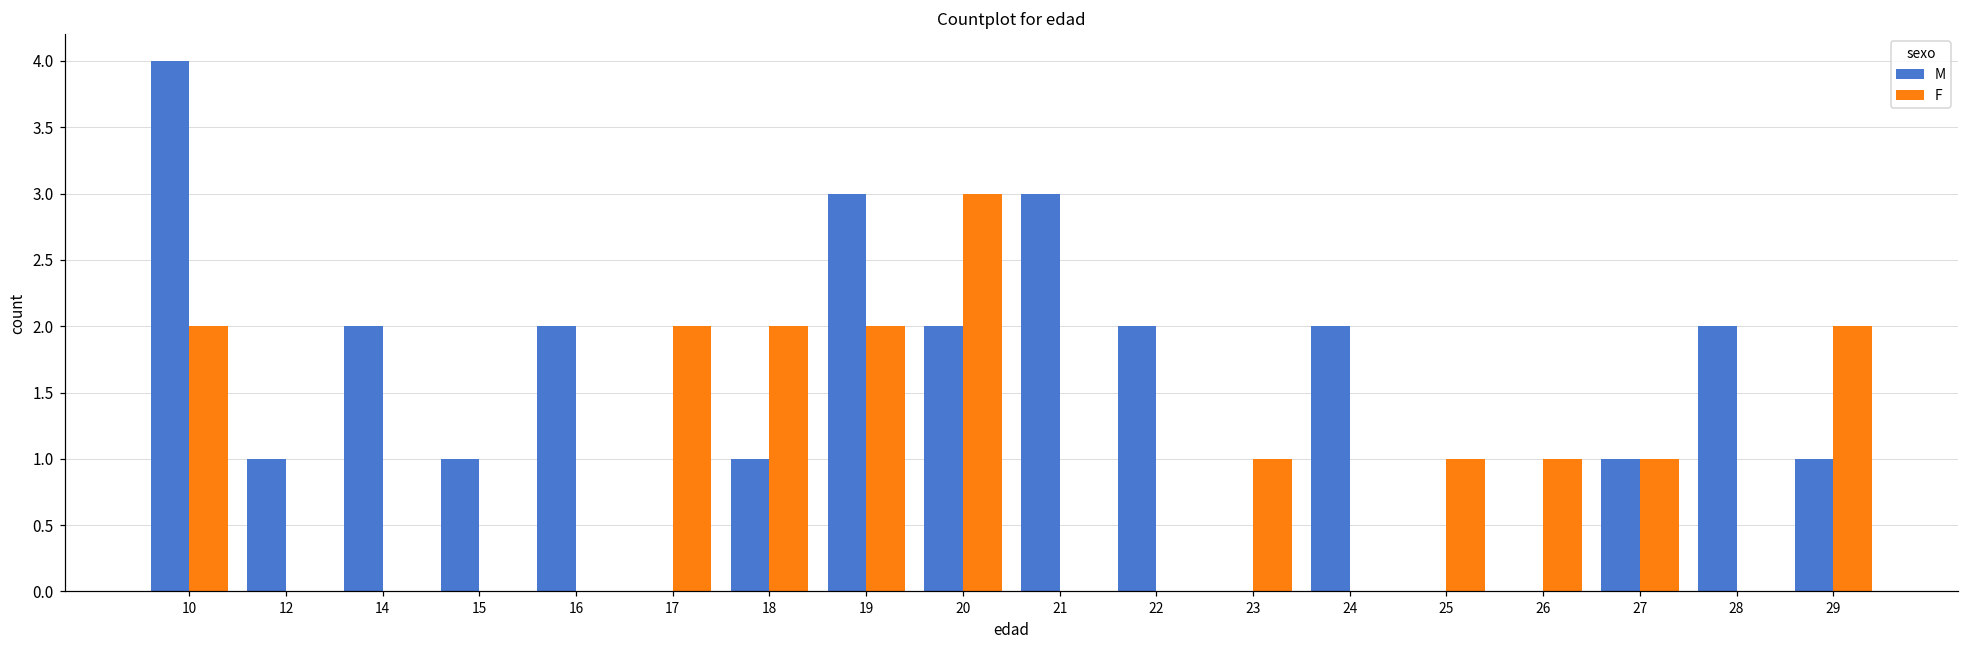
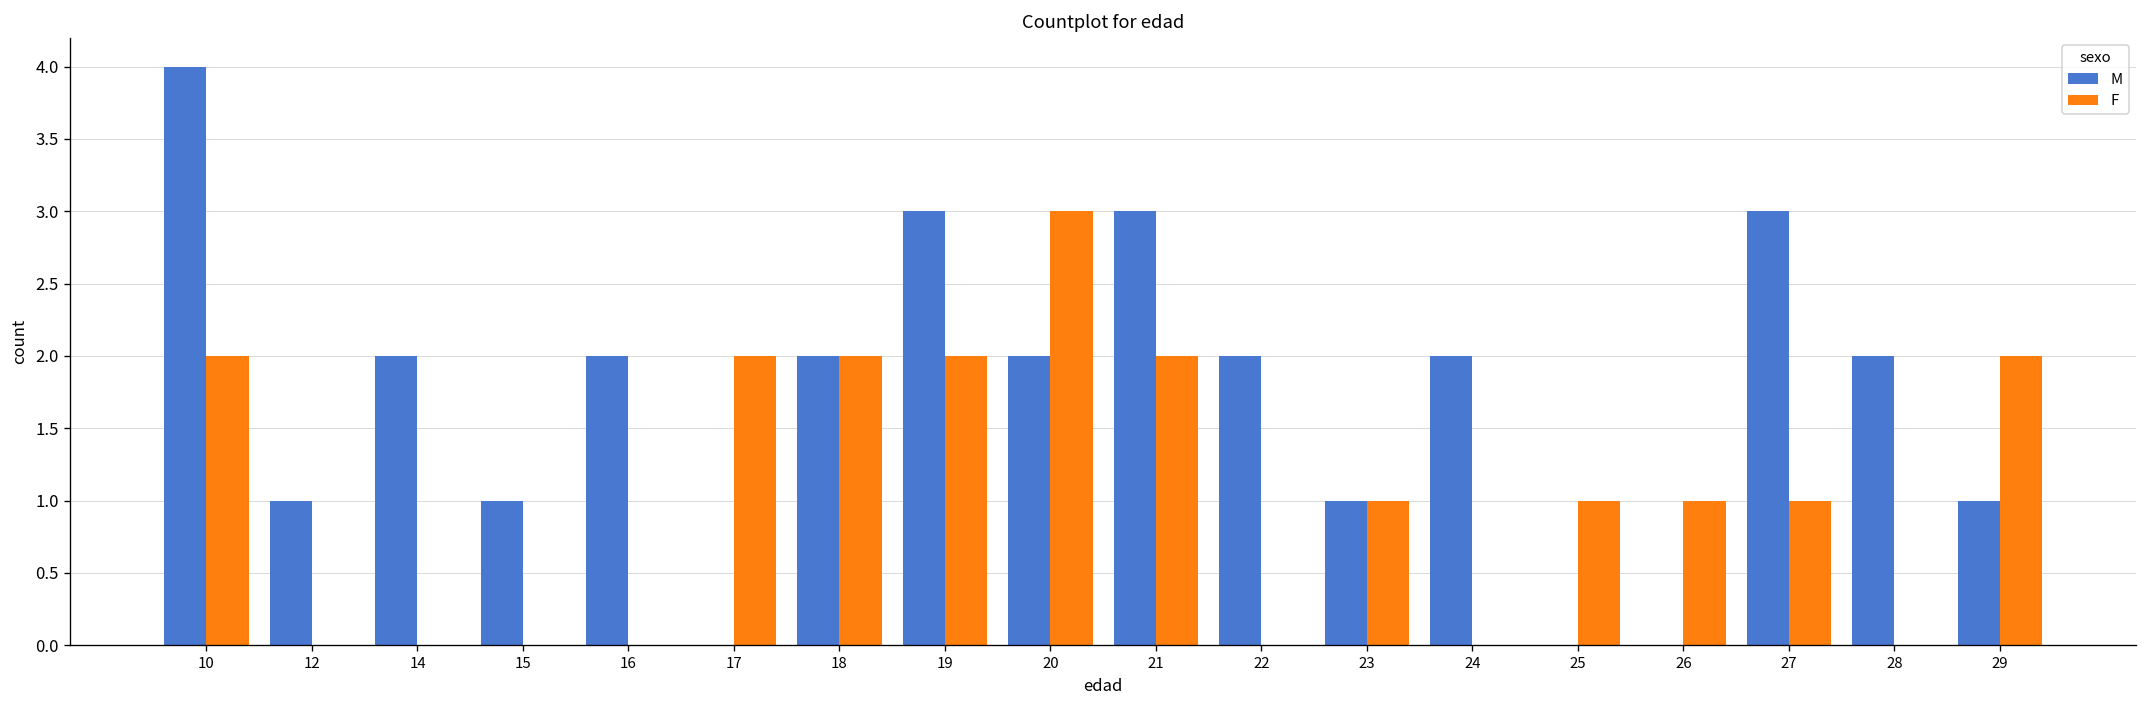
  {
    "M": {
      "10": 4,
      "12": 1,
      "14": 2,
      "15": 1,
      "16": 2,
      "17": 0,
-     "18": 1,
+     "18": 2,
      "19": 3,
      "20": 2,
      "21": 3,
      "22": 2,
-     "23": 0,
+     "23": 1,
      "24": 2,
      "25": 0,
      "26": 0,
-     "27": 1,
+     "27": 3,
      "28": 2,
      "29": 1
    },
    "F": {
      "10": 2,
      "12": 0,
      "14": 0,
      "15": 0,
      "16": 0,
      "17": 2,
      "18": 2,
      "19": 2,
      "20": 3,
-     "21": 0,
+     "21": 2,
      "22": 0,
      "23": 1,
      "24": 0,
      "25": 1,
      "26": 1,
      "27": 1,
      "28": 0,
      "29": 2
    }
  }
